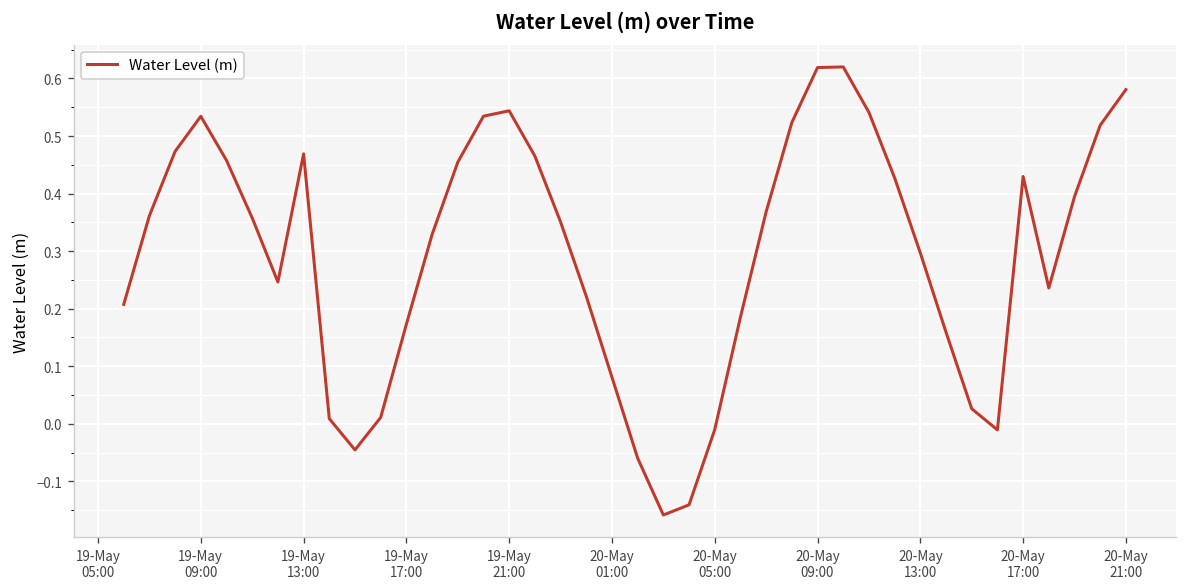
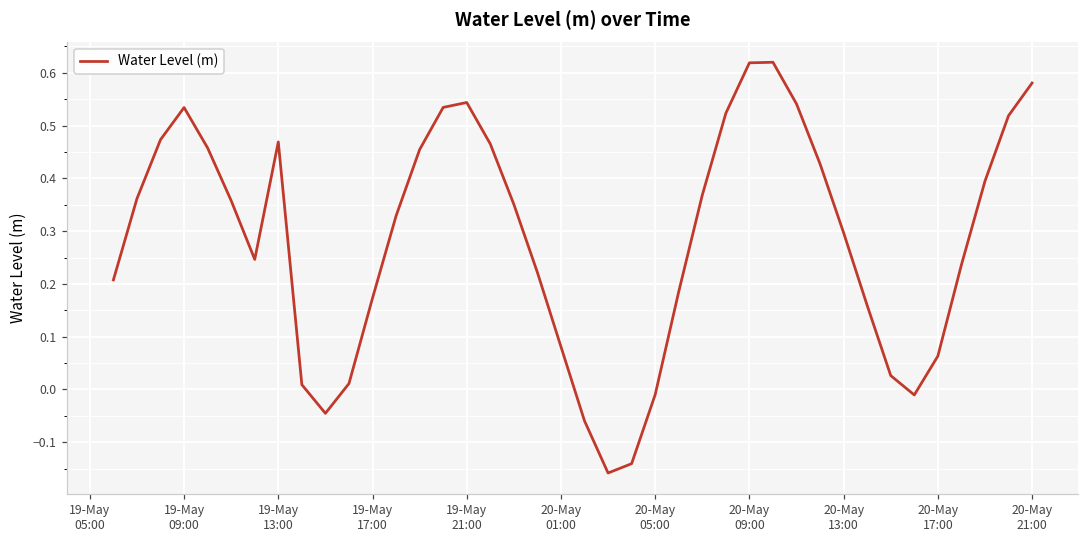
  {
    "19-May 09:00": 0.53,
    "19-May 13:00": 0.47,
    "19-May 17:00": 0.17,
    "19-May 21:00": 0.54,
    "20-May 01:00": 0.08,
    "20-May 05:00": -0.01,
    "20-May 09:00": 0.62,
    "20-May 13:00": 0.30,
-   "20-May 17:00": 0.43,
+   "20-May 17:00": 0.06,
    "20-May 21:00": 0.58
  }
